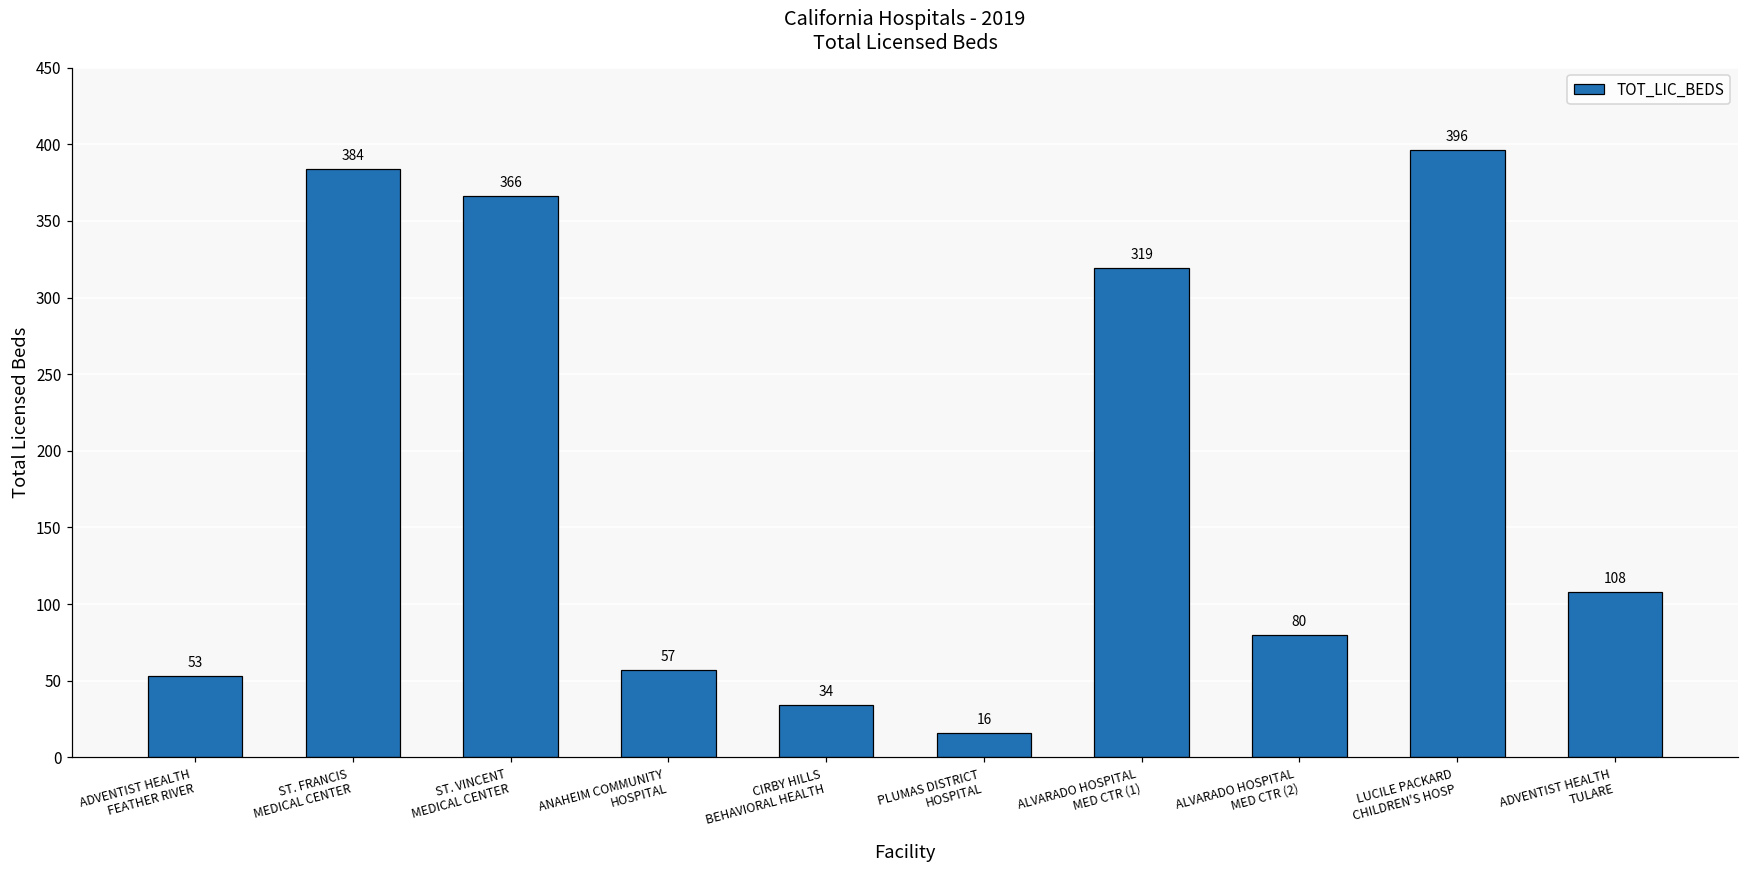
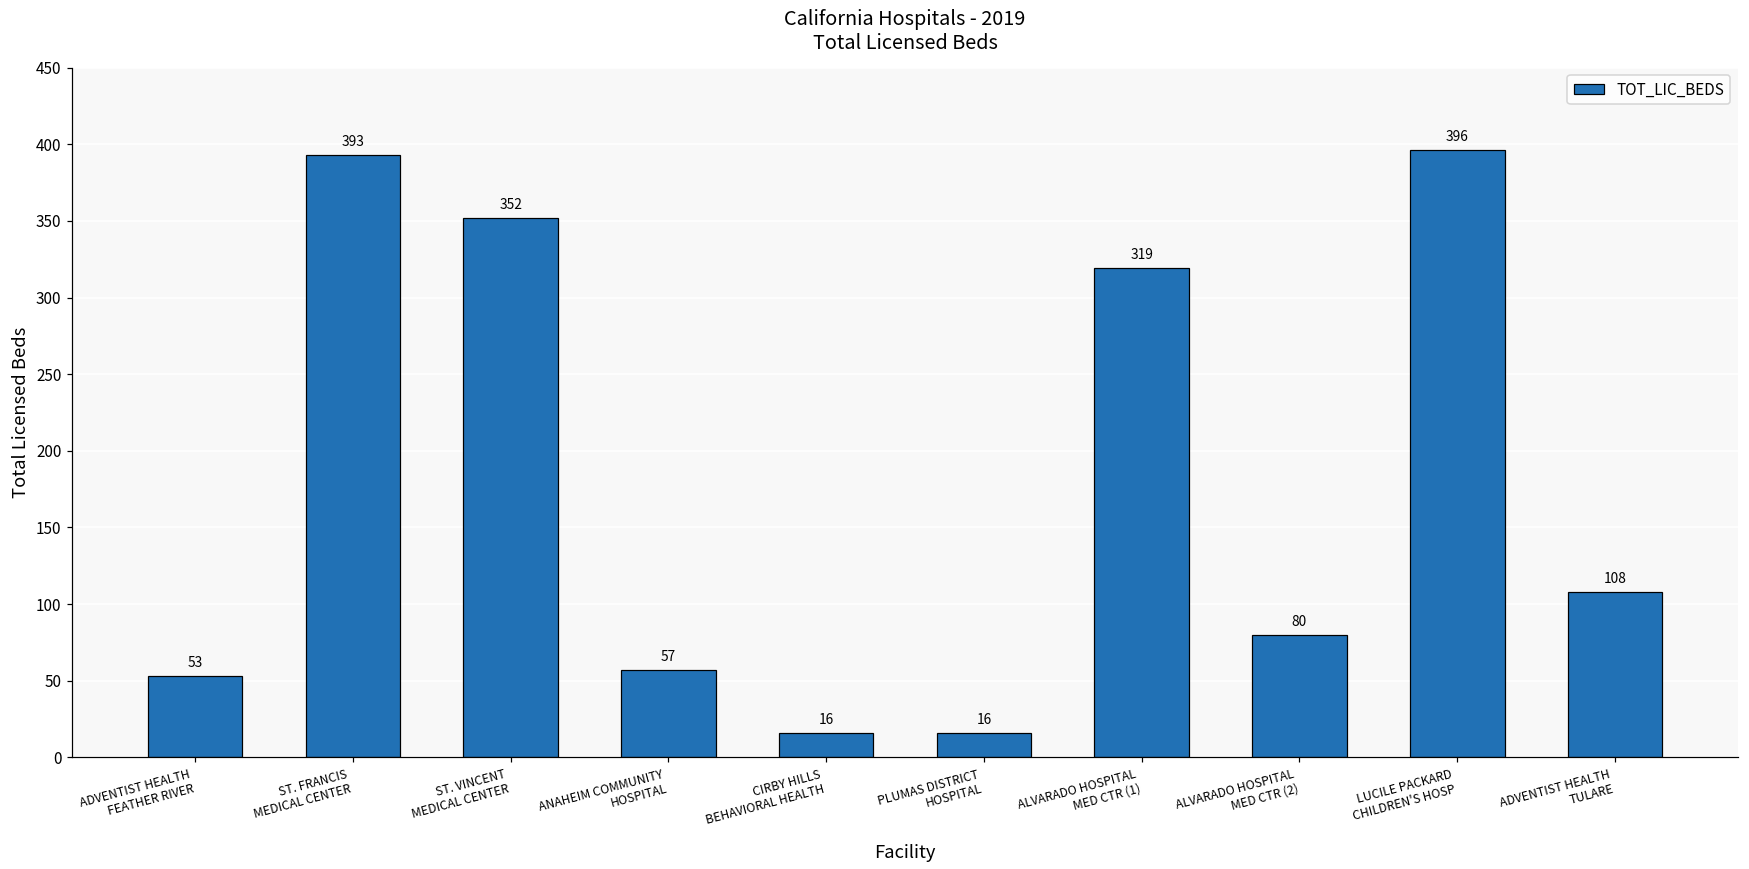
  {
    "ADVENTIST HEALTH FEATHER RIVER": 53,
-   "ST. FRANCIS MEDICAL CENTER": 384,
-   "ST. VINCENT MEDICAL CENTER": 366,
+   "ST. FRANCIS MEDICAL CENTER": 393,
+   "ST. VINCENT MEDICAL CENTER": 352,
    "ANAHEIM COMMUNITY HOSPITAL": 57,
-   "CIRBY HILLS BEHAVIORAL HEALTH": 34,
+   "CIRBY HILLS BEHAVIORAL HEALTH": 16,
    "PLUMAS DISTRICT HOSPITAL": 16,
    "ALVARADO HOSPITAL MED CTR (1)": 319,
    "ALVARADO HOSPITAL MED CTR (2)": 80,
    "LUCILE PACKARD CHILDREN'S HOSP": 396,
    "ADVENTIST HEALTH TULARE": 108
  }
